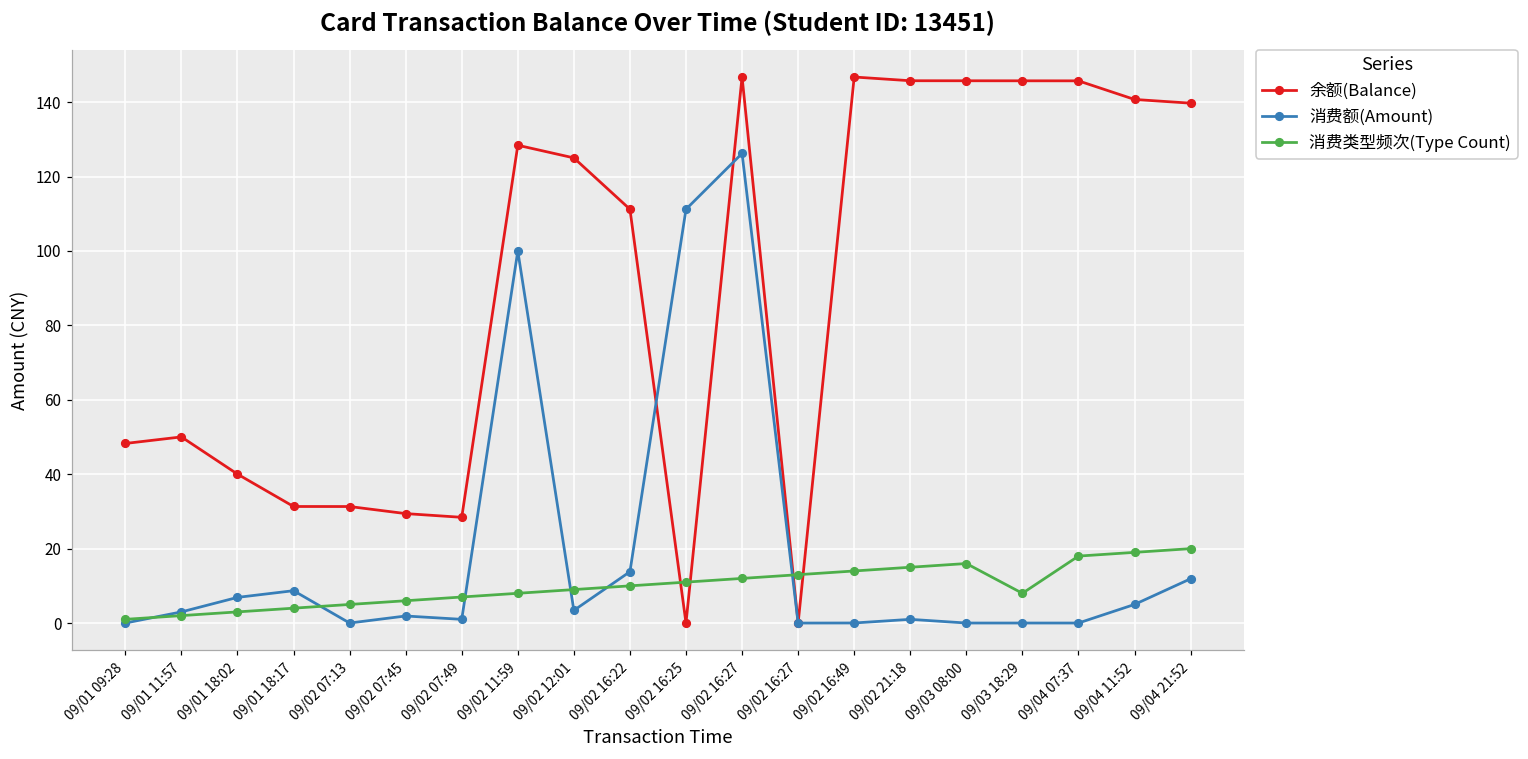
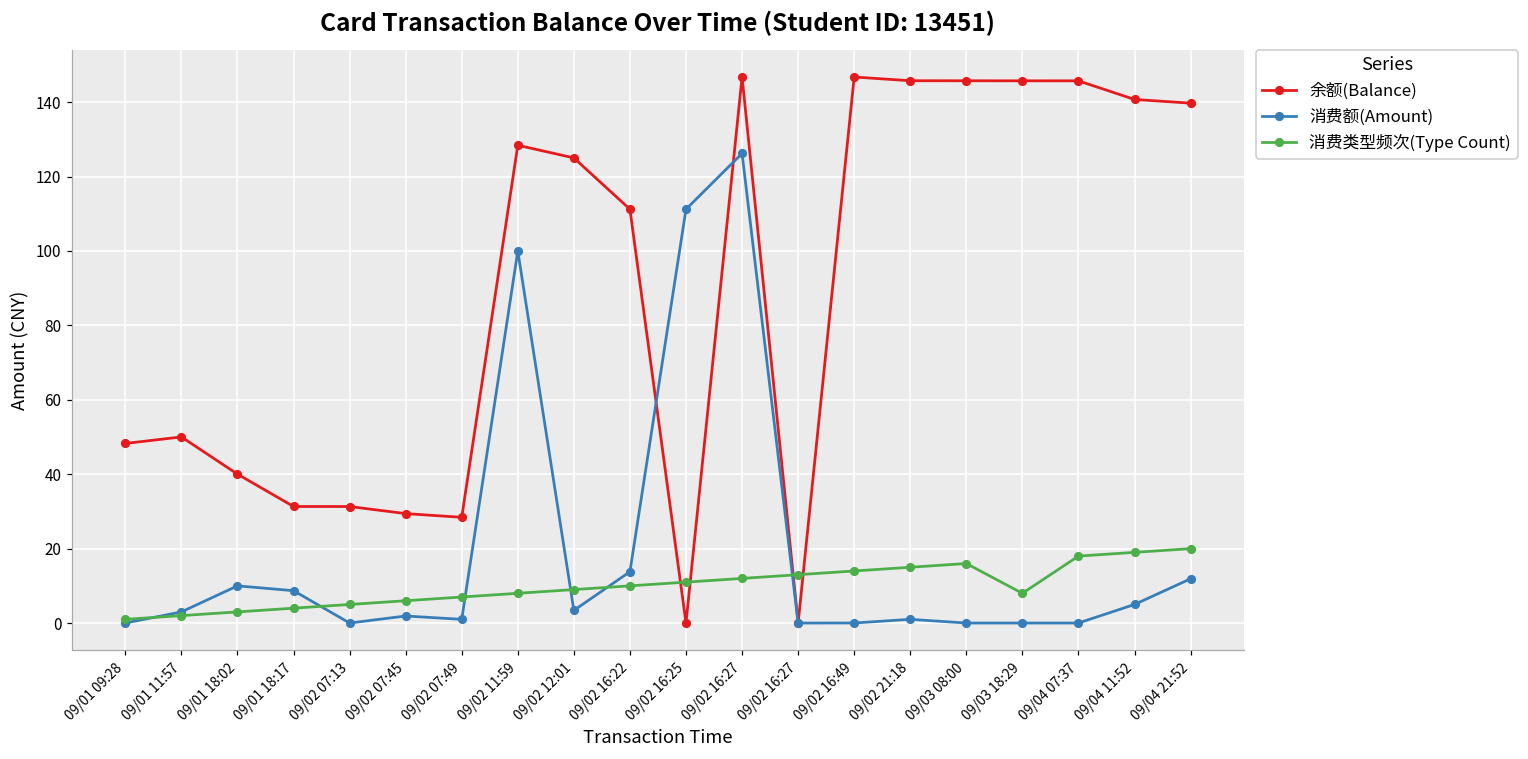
  {
    "余额(Balance)": {
      "09/01 09:28": 48,
      "09/01 11:57": 50,
      "09/01 18:02": 40,
      "09/01 18:17": 31,
      "09/02 07:13": 31,
      "09/02 07:45": 29,
      "09/02 07:49": 28,
      "09/02 11:59": 128,
      "09/02 12:01": 125,
      "09/02 16:22": 111,
      "09/02 16:25": 0,
      "09/02 16:49": 147,
      "09/02 21:18": 146,
      "09/03 08:00": 146,
      "09/03 18:29": 146,
      "09/04 07:37": 146,
      "09/04 11:52": 141,
      "09/04 21:52": 140
    },
    "消费额(Amount)": {
      "09/01 09:28": 0,
      "09/01 11:57": 3,
-     "09/01 18:02": 7,
+     "09/01 18:02": 10,
      "09/01 18:17": 9,
      "09/02 07:13": 0,
      "09/02 07:45": 2,
      "09/02 07:49": 1,
      "09/02 11:59": 100,
      "09/02 12:01": 3,
      "09/02 16:22": 14,
      "09/02 16:25": 111,
      "09/02 16:49": 0,
      "09/02 21:18": 1,
      "09/03 08:00": 0,
      "09/03 18:29": 0,
      "09/04 07:37": 0,
      "09/04 11:52": 5,
      "09/04 21:52": 12
    },
    "消费类型频次(Type Count)": {
      "09/01 09:28": 1,
      "09/01 11:57": 2,
      "09/01 18:02": 3,
      "09/01 18:17": 4,
      "09/02 07:13": 5,
      "09/02 07:45": 6,
      "09/02 07:49": 7,
      "09/02 11:59": 8,
      "09/02 12:01": 9,
      "09/02 16:22": 10,
      "09/02 16:25": 11,
      "09/02 16:49": 14,
      "09/02 21:18": 15,
      "09/03 08:00": 16,
      "09/03 18:29": 8,
      "09/04 07:37": 18,
      "09/04 11:52": 19,
      "09/04 21:52": 20
    }
  }
